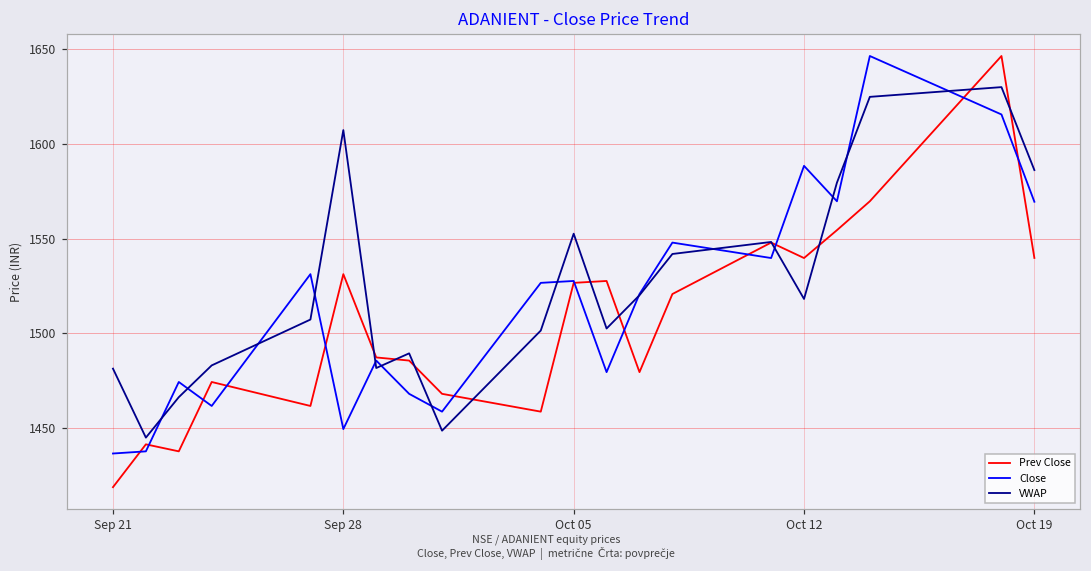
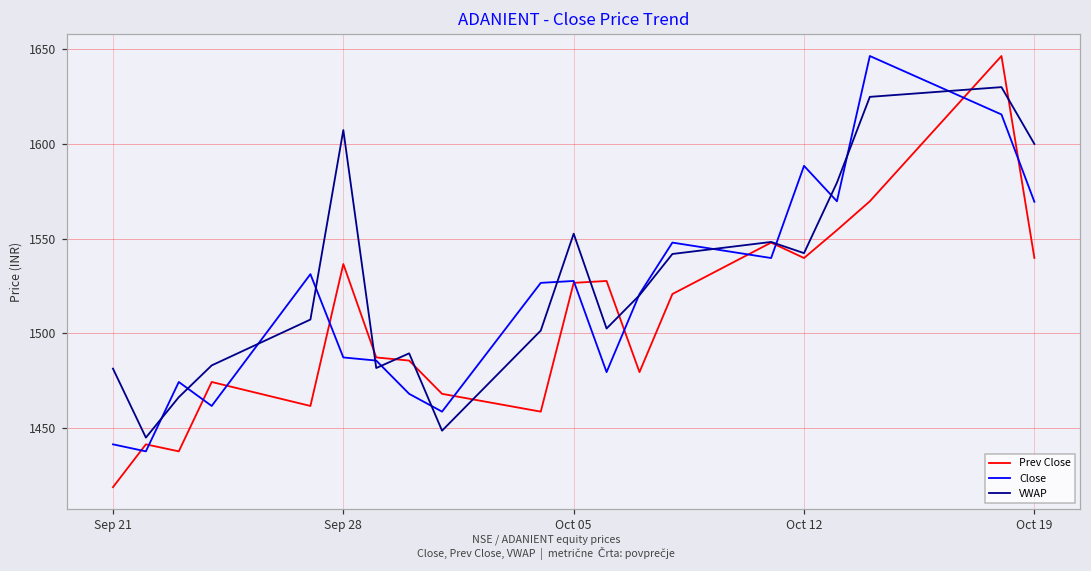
  {
    "Prev Close": {
      "Sep 21": 1419,
-     "Sep 28": 1531,
+     "Sep 28": 1537,
      "Oct 12": 1540,
      "Oct 19": 1540
    },
    "Close": {
-     "Sep 21": 1437,
-     "Sep 28": 1450,
+     "Sep 21": 1441,
+     "Sep 28": 1487,
      "Oct 12": 1588,
      "Oct 19": 1569
    },
    "VWAP": {
      "Sep 21": 1481,
      "Sep 28": 1607,
      "Oct 05": 1553,
-     "Oct 12": 1518,
-     "Oct 19": 1586
+     "Oct 12": 1542,
+     "Oct 19": 1600
    }
  }
